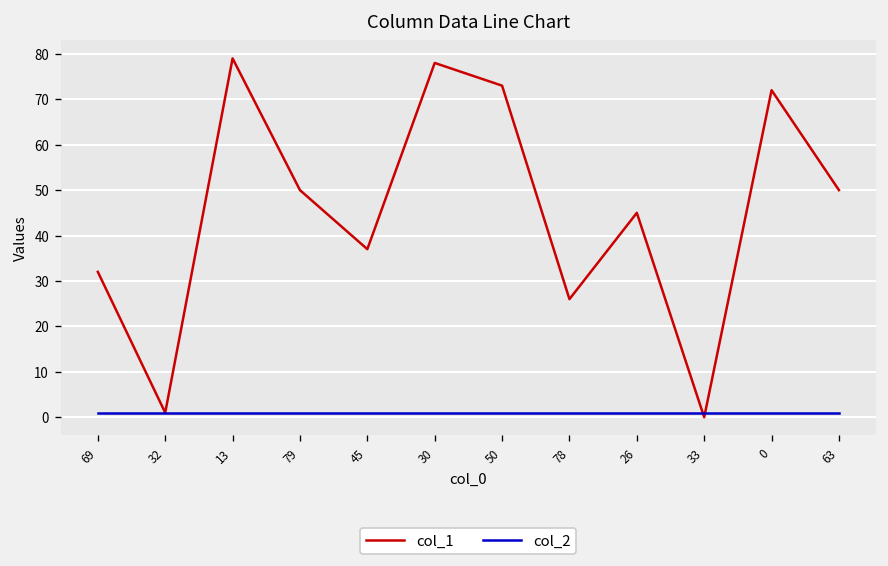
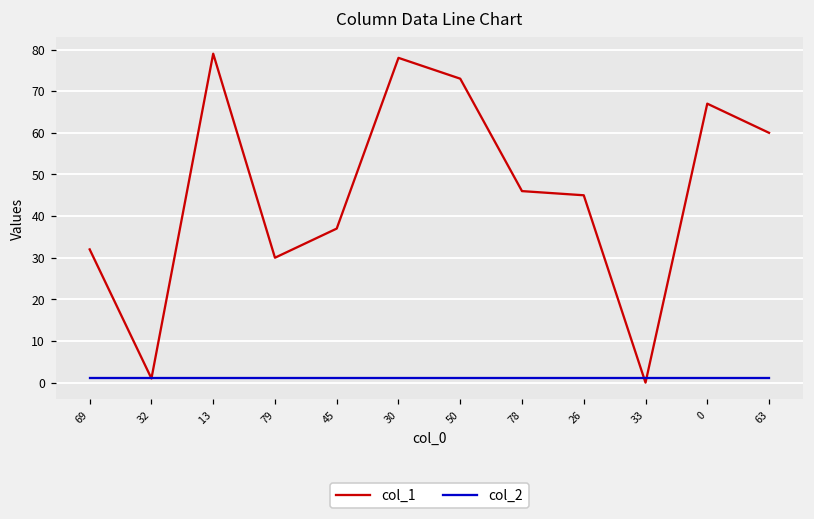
  {
    "col_1": {
      "69": 32,
      "13": 79,
-     "79": 50,
+     "79": 30,
      "45": 37,
      "30": 78,
      "50": 73,
-     "78": 26,
+     "78": 46,
      "26": 45,
      "33": 0,
-     "0": 72,
-     "63": 50
+     "0": 67,
+     "63": 60
    },
    "col_2": {
      "69": 1,
      "13": 1,
      "79": 1,
      "45": 1,
      "30": 1,
      "50": 1,
      "78": 1,
      "26": 1,
      "33": 1,
      "0": 1,
      "63": 1
    }
  }
